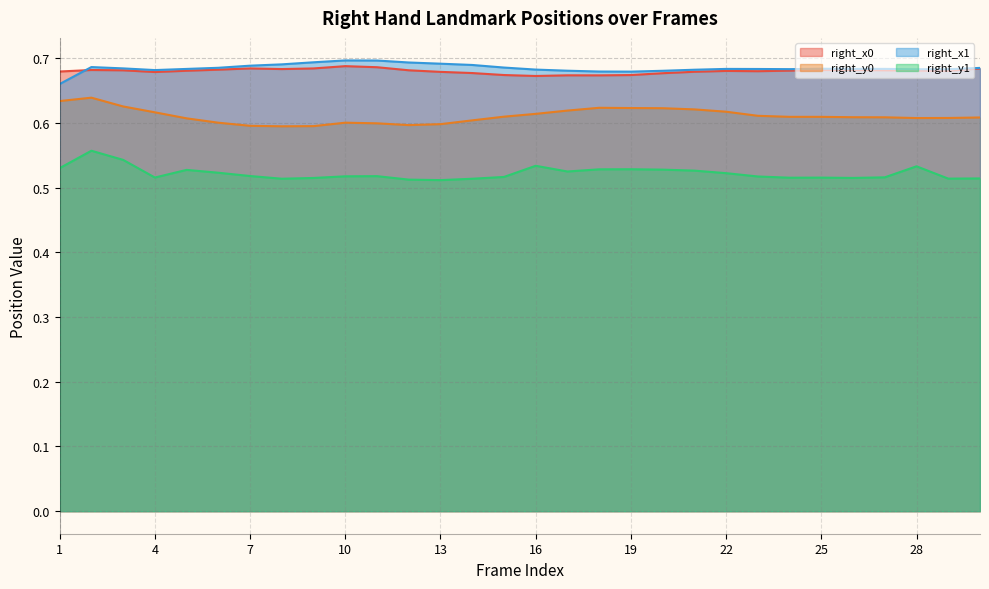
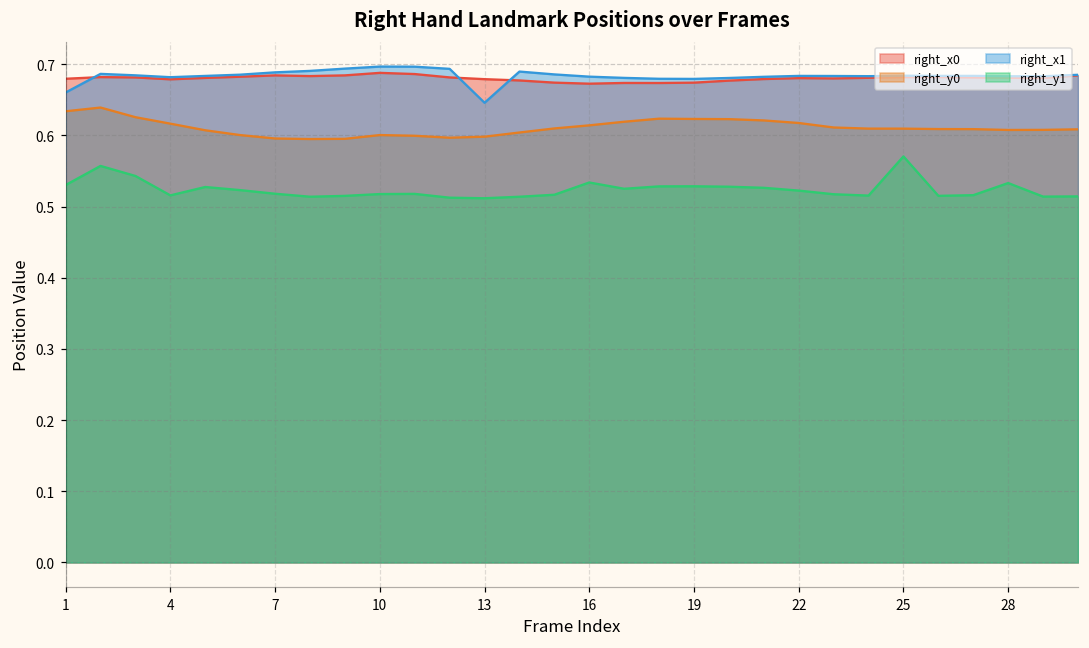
  {
    "right_x1": {
      "1": 0.66,
      "7": 0.69,
      "10": 0.70,
-     "13": 0.69,
+     "13": 0.65,
      "16": 0.68,
      "19": 0.68
    },
    "right_y1": {
      "1": 0.53,
      "4": 0.52,
      "7": 0.52,
      "10": 0.52,
      "13": 0.51,
      "16": 0.53,
      "19": 0.53,
      "22": 0.52,
-     "25": 0.52,
+     "25": 0.57,
      "28": 0.53
    }
  }
